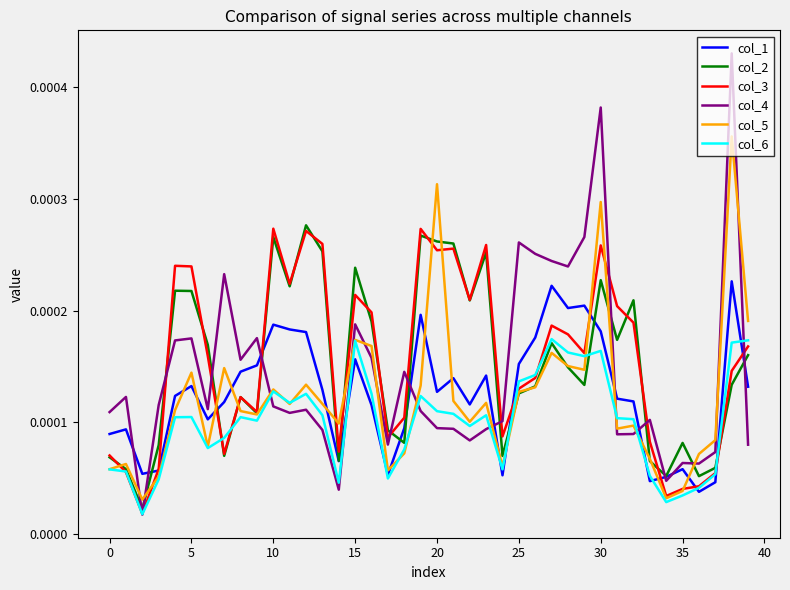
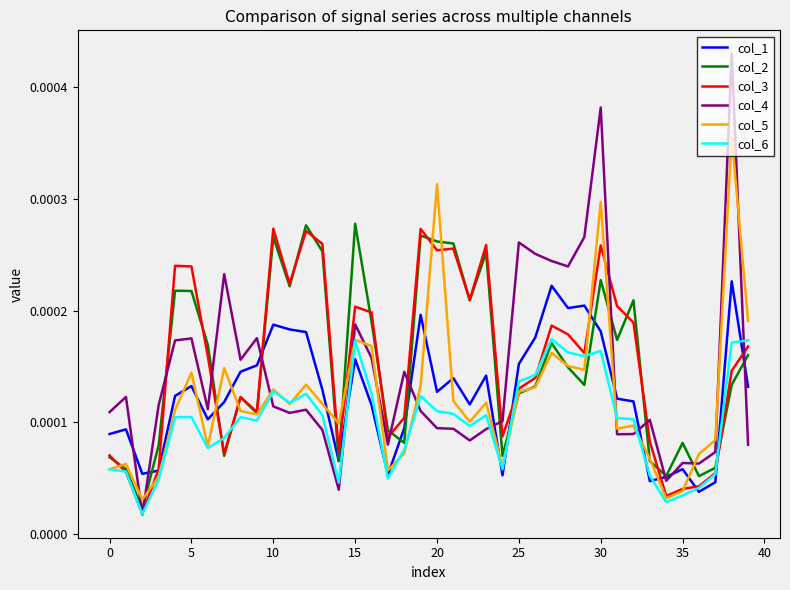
  {
    "col_1": {
      "0": 0.000090,
      "5": 0.000133,
      "10": 0.000187,
      "15": 0.000156,
      "20": 0.000127,
      "25": 0.000152,
      "30": 0.000181,
      "35": 0.000058
    },
    "col_2": {
      "5": 0.000217,
      "10": 0.000266,
-     "15": 0.000238,
+     "15": 0.000278,
      "20": 0.000262,
      "30": 0.000227,
      "35": 0.000082
    },
    "col_3": {
      "5": 0.000239,
      "10": 0.000273,
-     "15": 0.000214,
+     "15": 0.000203,
      "20": 0.000254,
      "25": 0.000130,
      "30": 0.000258
    },
    "col_4": {
      "0": 0.000109,
      "5": 0.000175,
      "10": 0.000114,
      "15": 0.000188,
      "20": 0.000095,
      "25": 0.000261,
      "30": 0.000381,
      "35": 0.000064
    },
    "col_5": {
      "5": 0.000145,
      "20": 0.000313,
      "30": 0.000297
    },
    "col_6": {
      "5": 0.000105,
      "20": 0.000110,
      "25": 0.000137,
      "30": 0.000164,
      "35": 0.000035
    }
  }
